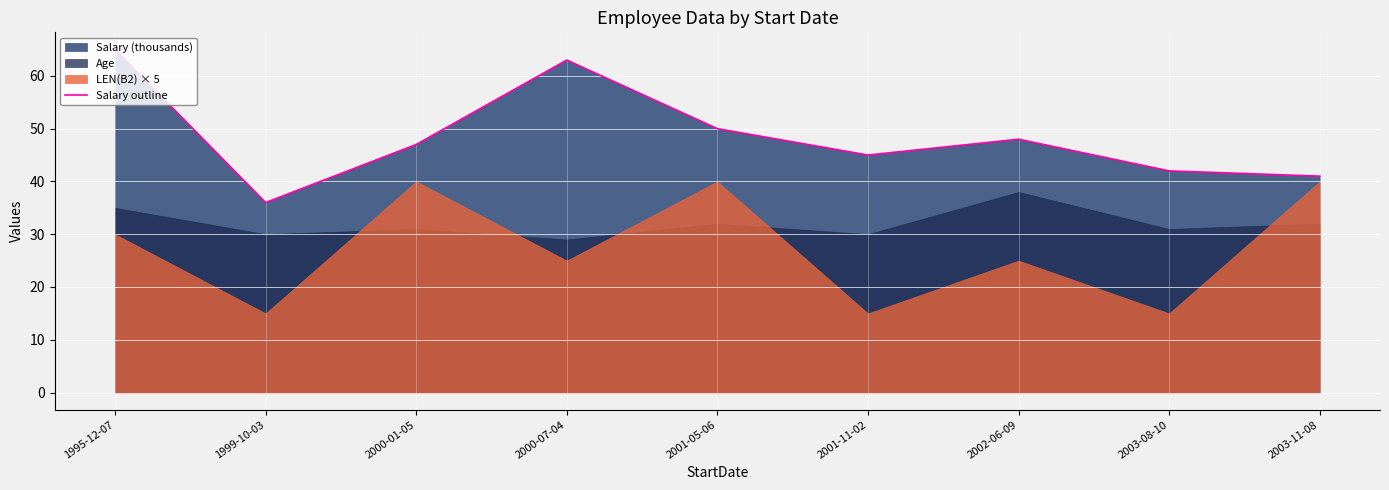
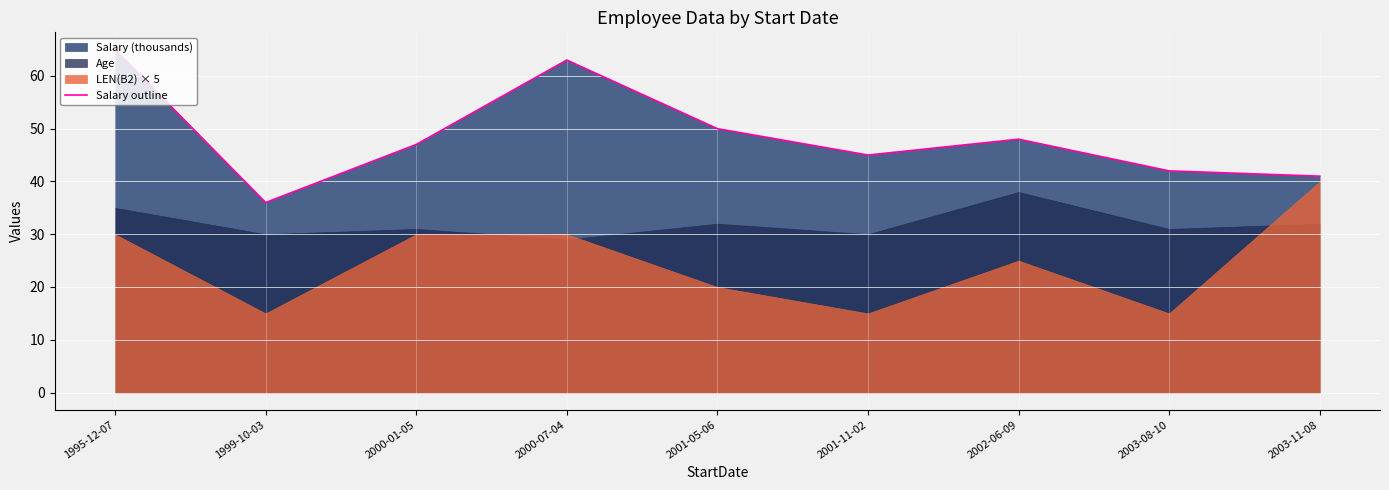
  {
    "LEN(B2) × 5": {
      "1995-12-07": 30,
      "1999-10-03": 15,
-     "2000-01-05": 40,
-     "2000-07-04": 25,
-     "2001-05-06": 40,
+     "2000-01-05": 30,
+     "2000-07-04": 30,
+     "2001-05-06": 20,
      "2001-11-02": 15,
      "2002-06-09": 25,
      "2003-08-10": 15,
      "2003-11-08": 40
    }
  }
